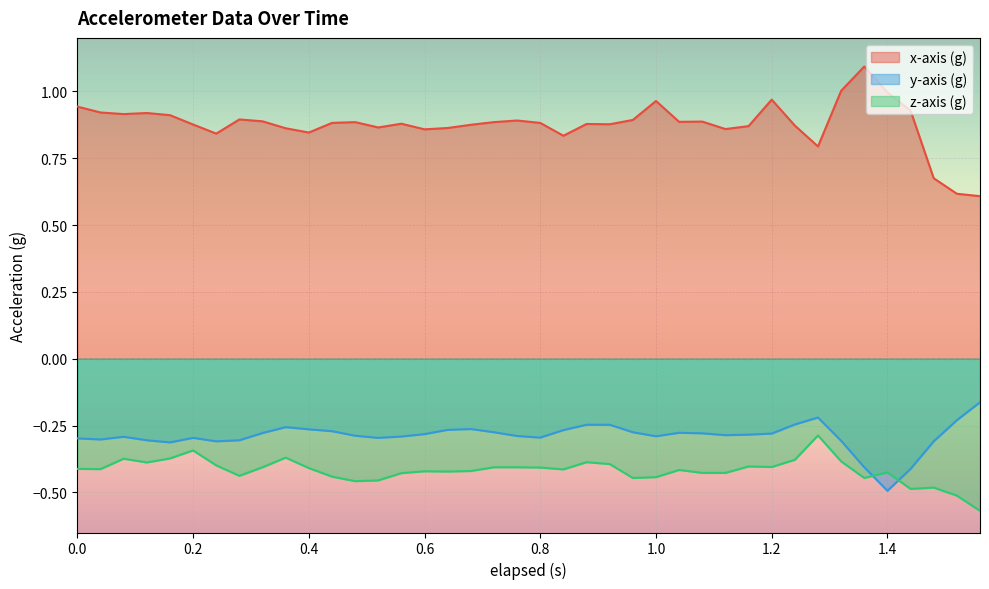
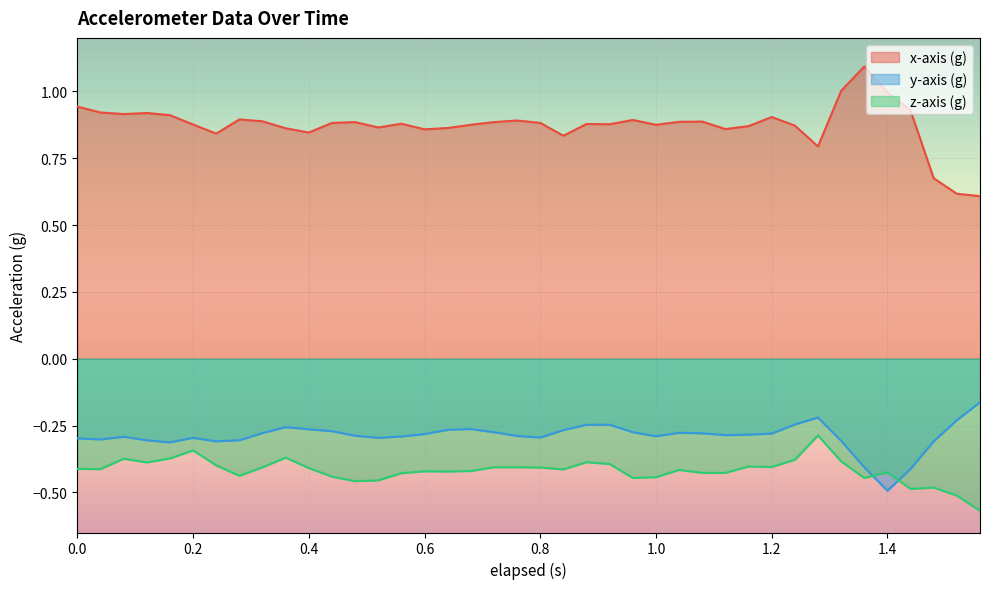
  {
    "x-axis (g)": {
      "0.0": 0.94,
      "0.2": 0.88,
      "0.4": 0.85,
      "0.6": 0.86,
      "0.8": 0.88,
-     "1.0": 0.96,
-     "1.2": 0.97
+     "1.0": 0.88,
+     "1.2": 0.90
    }
  }
